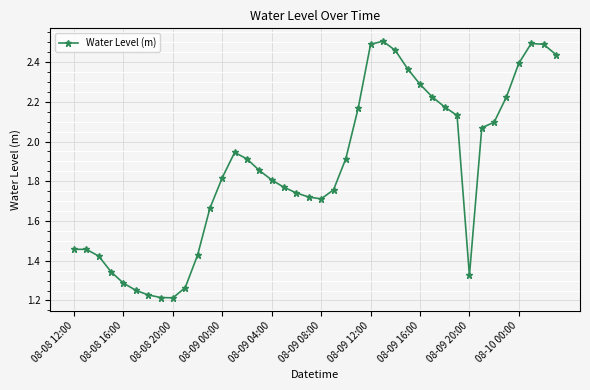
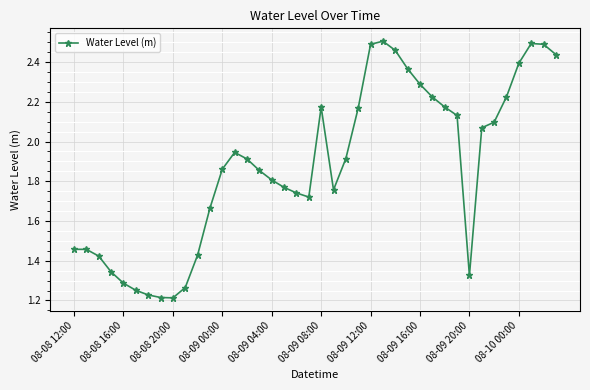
  {
    "08-08 12:00": 1.46,
    "08-08 16:00": 1.29,
    "08-08 20:00": 1.21,
-   "08-09 00:00": 1.82,
+   "08-09 00:00": 1.86,
    "08-09 04:00": 1.81,
-   "08-09 08:00": 1.71,
+   "08-09 08:00": 2.17,
    "08-09 12:00": 2.49,
    "08-09 16:00": 2.29,
    "08-09 20:00": 1.33,
    "08-10 00:00": 2.39
  }
